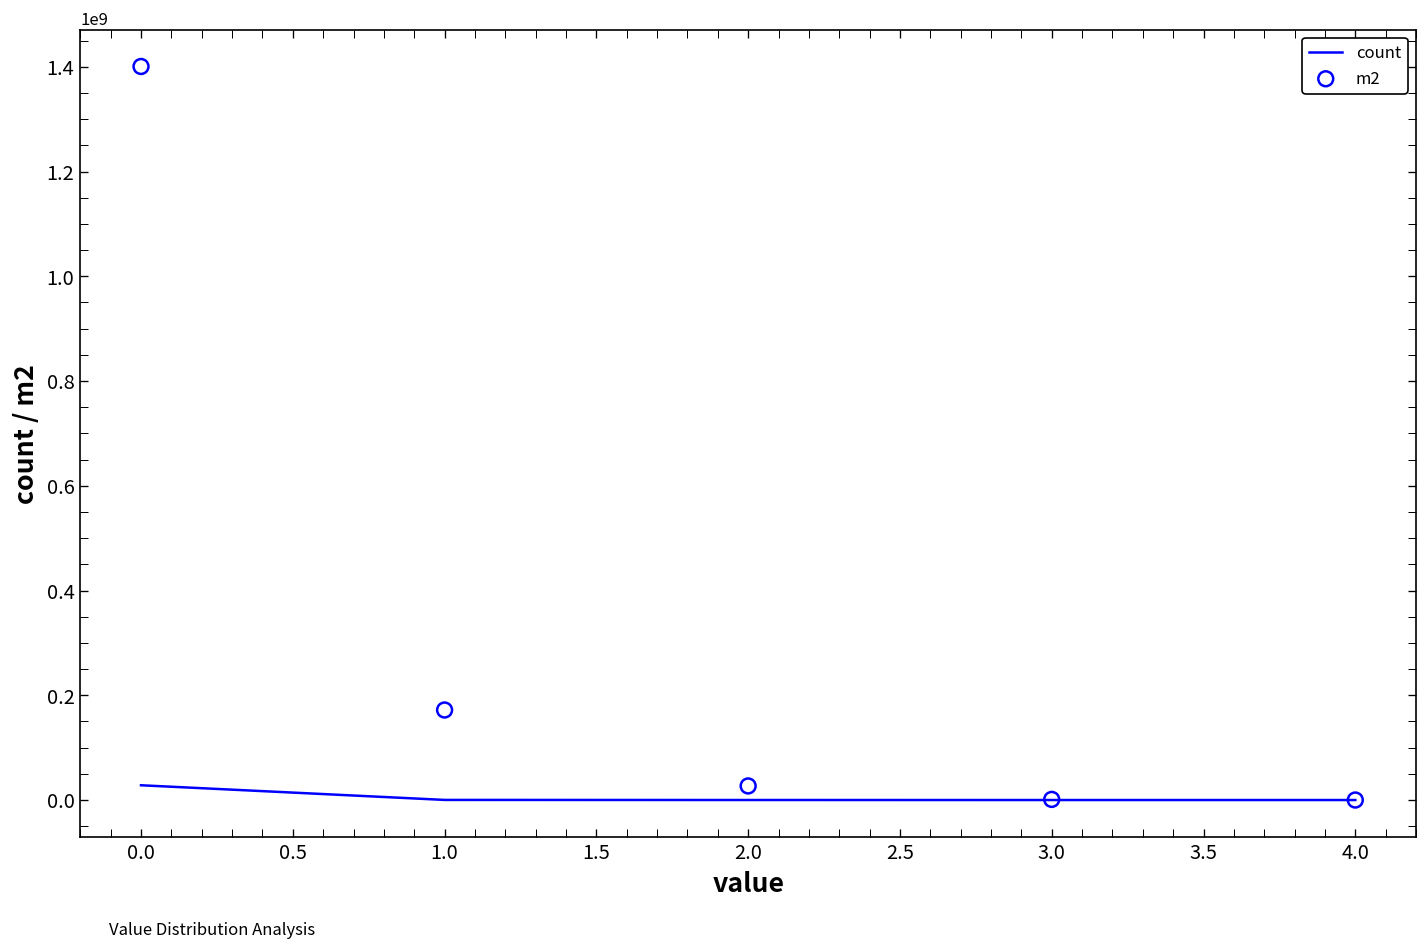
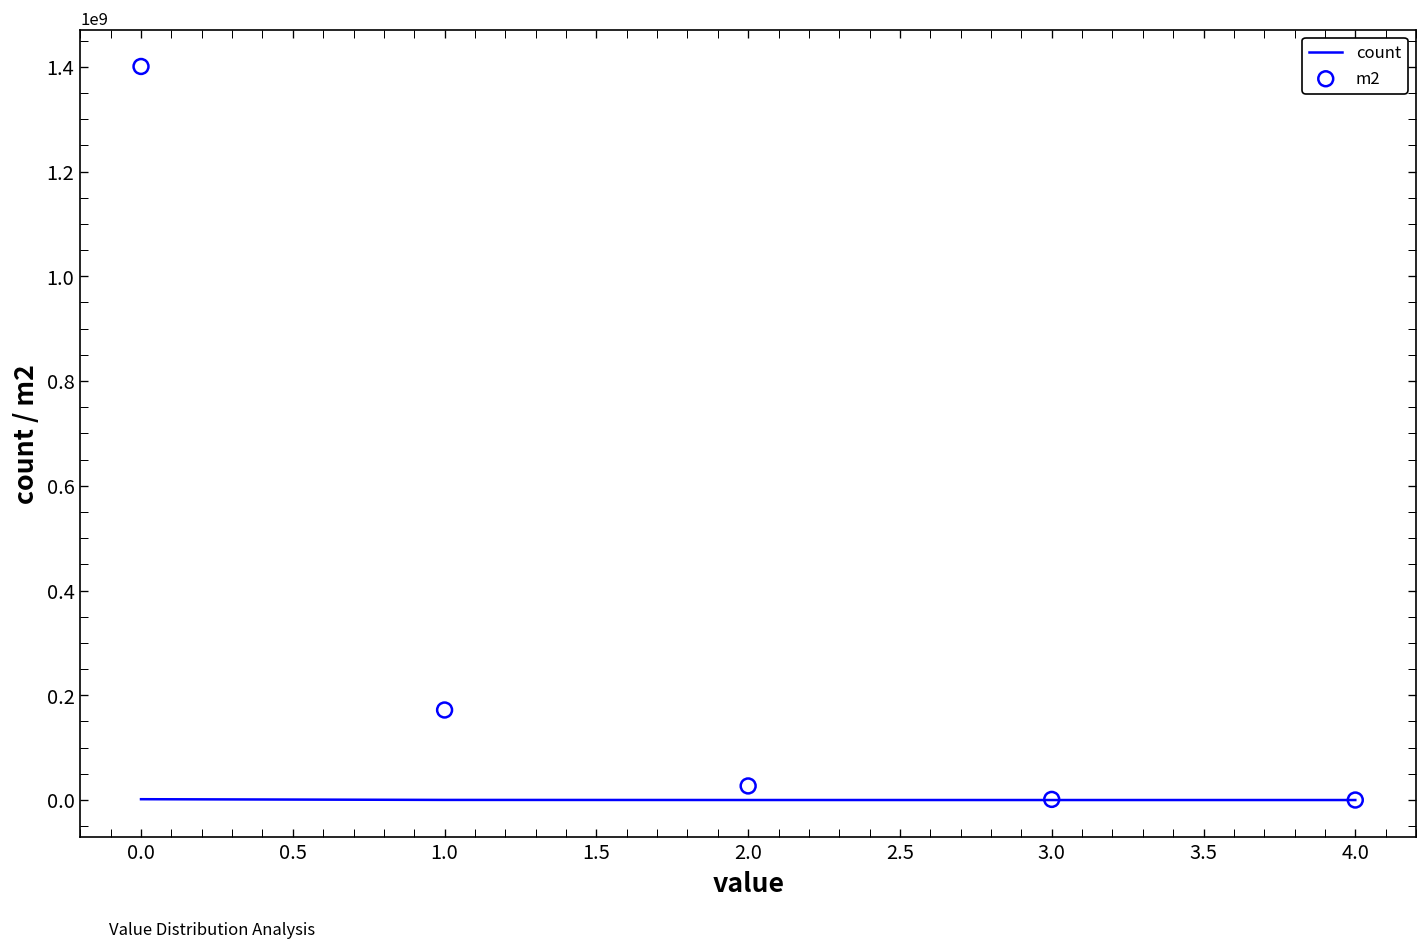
  {
    "count": {
-     "0.0": 30000000,
+     "0.0": 0,
      "1.0": 0,
      "2.0": 0
    }
  }
